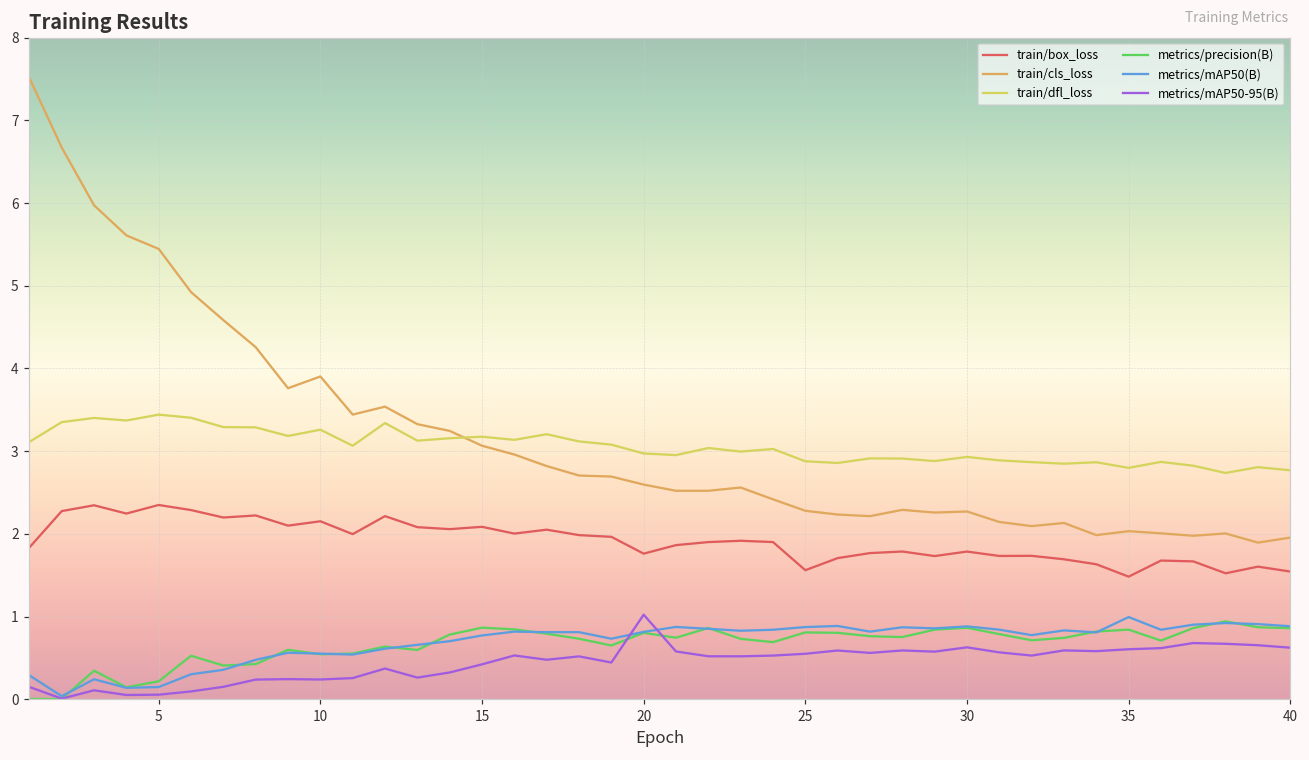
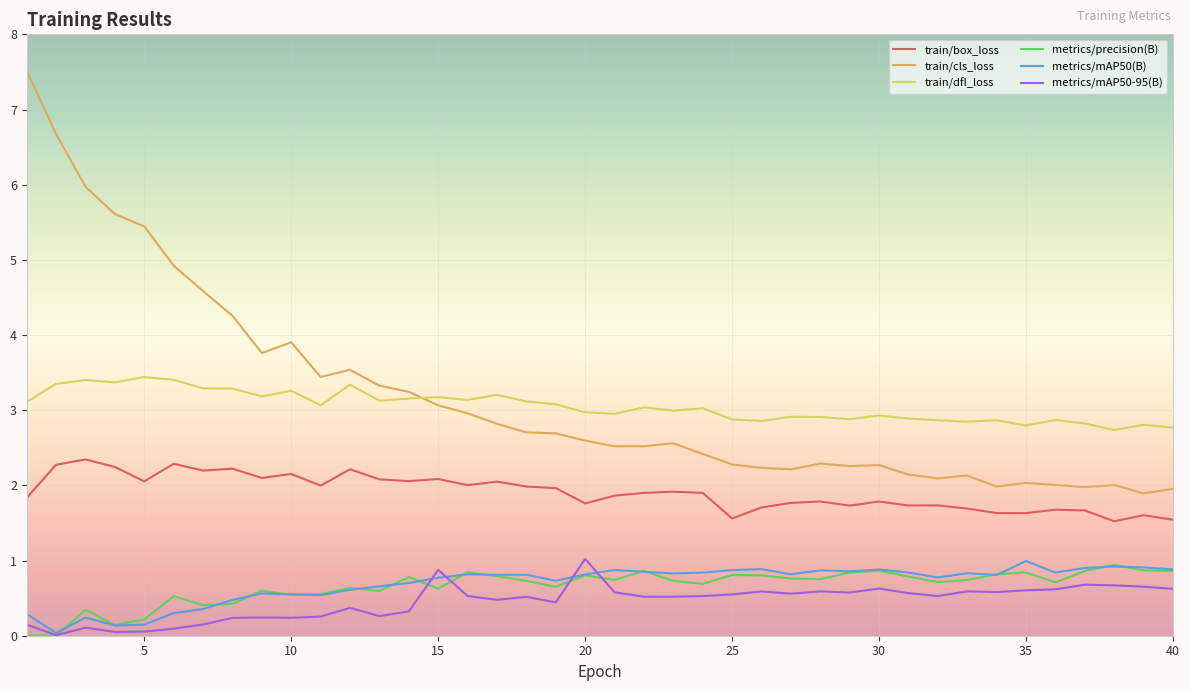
  {
    "train/box_loss": {
-     "5": 2.3,
+     "5": 2.1,
      "10": 2.2,
      "15": 2.1,
      "20": 1.8,
      "25": 1.6,
      "30": 1.8,
-     "35": 1.5,
+     "35": 1.6,
      "40": 1.5
    },
    "metrics/precision(B)": {
      "5": 0.2,
-     "15": 0.9,
+     "15": 0.6,
      "25": 0.8,
      "35": 0.8
    },
    "metrics/mAP50(B)": {
      "5": 0.1,
      "15": 0.8,
      "25": 0.9,
      "35": 1.0
    },
    "metrics/mAP50-95(B)": {
      "5": 0.1,
      "10": 0.2,
-     "15": 0.4,
+     "15": 0.9,
      "20": 1.0,
      "25": 0.5,
      "30": 0.6,
      "35": 0.6,
      "40": 0.6
    }
  }
